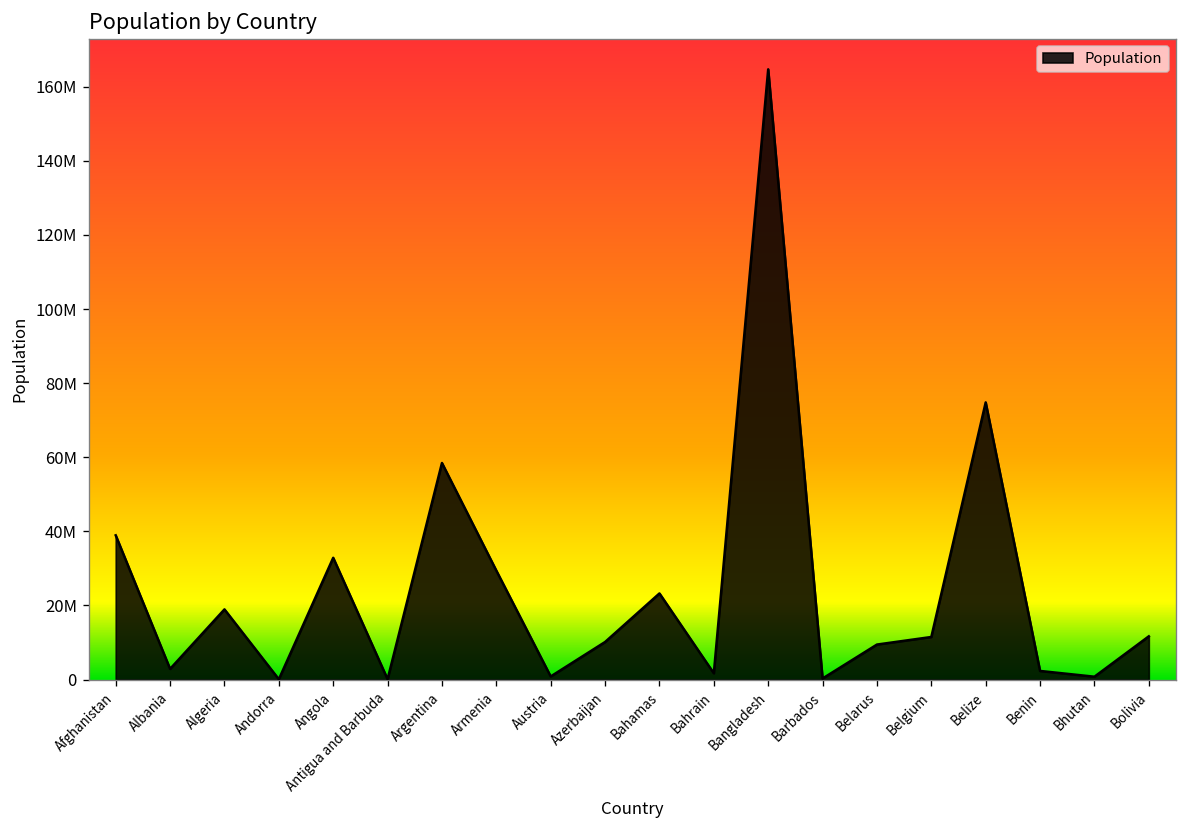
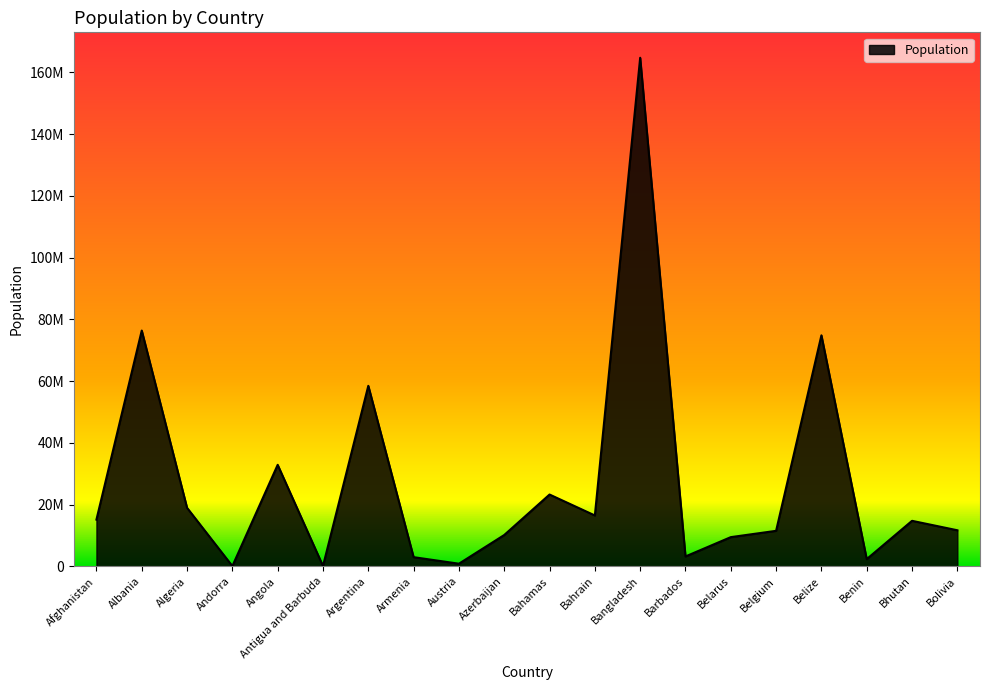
  {
-   "Afghanistan": 39000000,
-   "Albania": 3000000,
+   "Afghanistan": 15000000,
+   "Albania": 76000000,
    "Algeria": 19000000,
    "Andorra": 0,
    "Angola": 33000000,
    "Antigua and Barbuda": 0,
    "Argentina": 58000000,
-   "Armenia": 29000000,
+   "Armenia": 3000000,
    "Austria": 1000000,
    "Azerbaijan": 10000000,
    "Bahamas": 23000000,
-   "Bahrain": 2000000,
+   "Bahrain": 16000000,
    "Bangladesh": 165000000,
-   "Barbados": 0,
+   "Barbados": 3000000,
    "Belarus": 9000000,
    "Belgium": 11000000,
    "Belize": 75000000,
    "Benin": 2000000,
-   "Bhutan": 1000000,
+   "Bhutan": 15000000,
    "Bolivia": 12000000
  }
